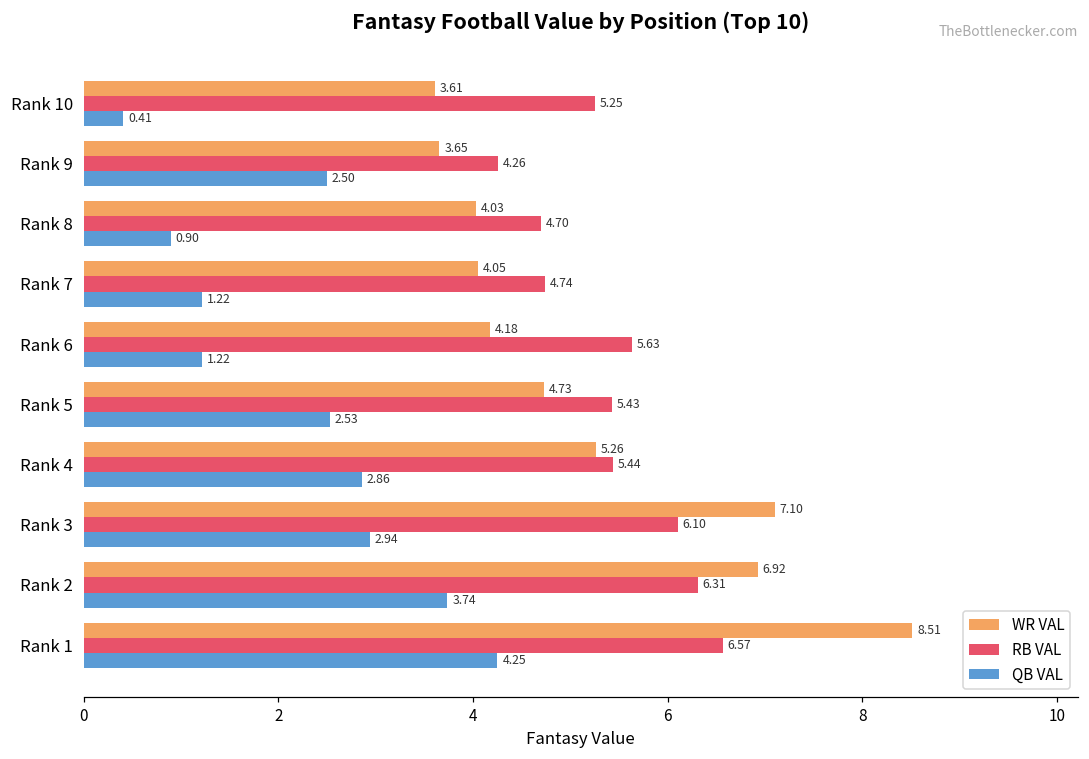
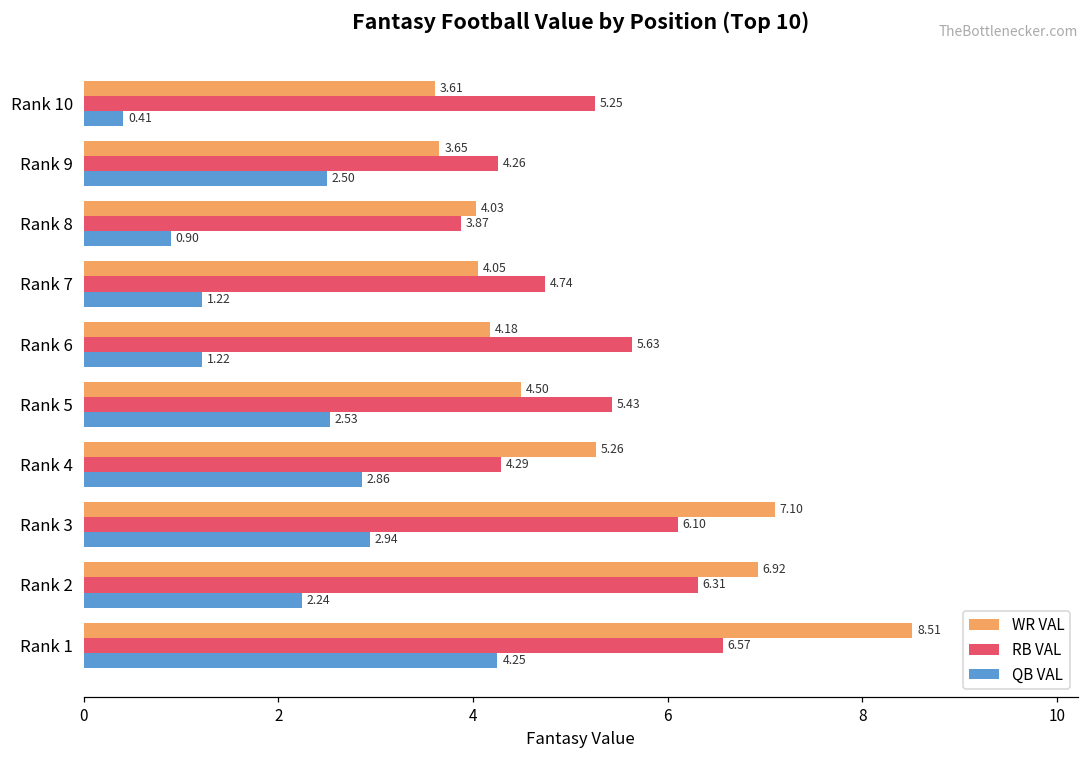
  {
    "WR VAL": {
      "Rank 10": 3.61,
      "Rank 9": 3.65,
      "Rank 8": 4.03,
      "Rank 7": 4.05,
      "Rank 6": 4.18,
-     "Rank 5": 4.73,
+     "Rank 5": 4.50,
      "Rank 4": 5.26,
      "Rank 3": 7.10,
      "Rank 2": 6.92,
      "Rank 1": 8.51
    },
    "RB VAL": {
      "Rank 10": 5.25,
      "Rank 9": 4.26,
-     "Rank 8": 4.70,
+     "Rank 8": 3.87,
      "Rank 7": 4.74,
      "Rank 6": 5.63,
      "Rank 5": 5.43,
-     "Rank 4": 5.44,
+     "Rank 4": 4.29,
      "Rank 3": 6.10,
      "Rank 2": 6.31,
      "Rank 1": 6.57
    },
    "QB VAL": {
      "Rank 10": 0.41,
      "Rank 9": 2.50,
      "Rank 8": 0.90,
      "Rank 7": 1.22,
      "Rank 6": 1.22,
      "Rank 5": 2.53,
      "Rank 4": 2.86,
      "Rank 3": 2.94,
-     "Rank 2": 3.74,
+     "Rank 2": 2.24,
      "Rank 1": 4.25
    }
  }
